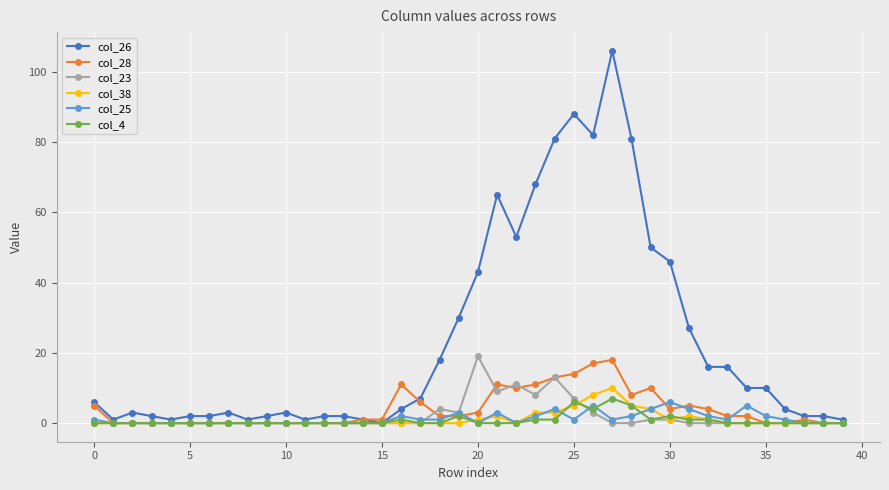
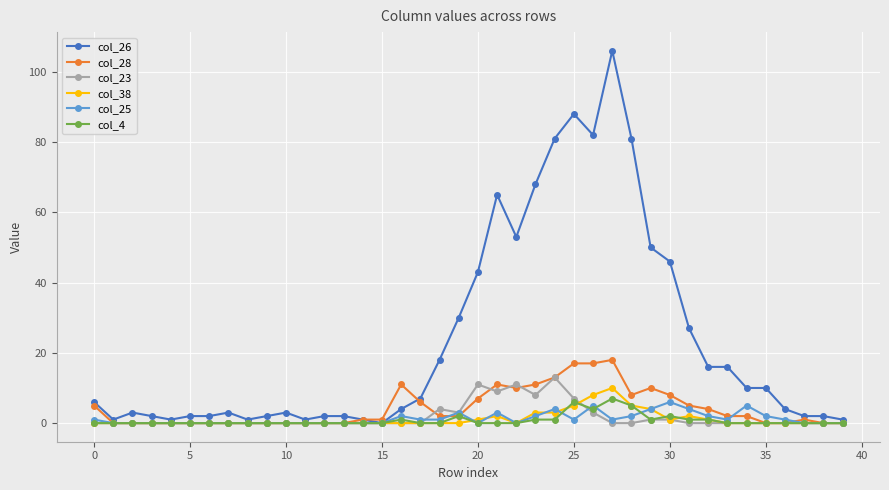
  {
    "col_28": {
      "0": 5,
      "15": 1,
-     "20": 3,
-     "25": 14,
-     "30": 4
+     "20": 7,
+     "25": 17,
+     "30": 8
    },
    "col_23": {
-     "20": 19,
+     "20": 11,
      "25": 7
    },
    "col_38": {
      "20": 1,
      "25": 5
    },
    "col_4": {
      "25": 6,
      "30": 2
    }
  }
